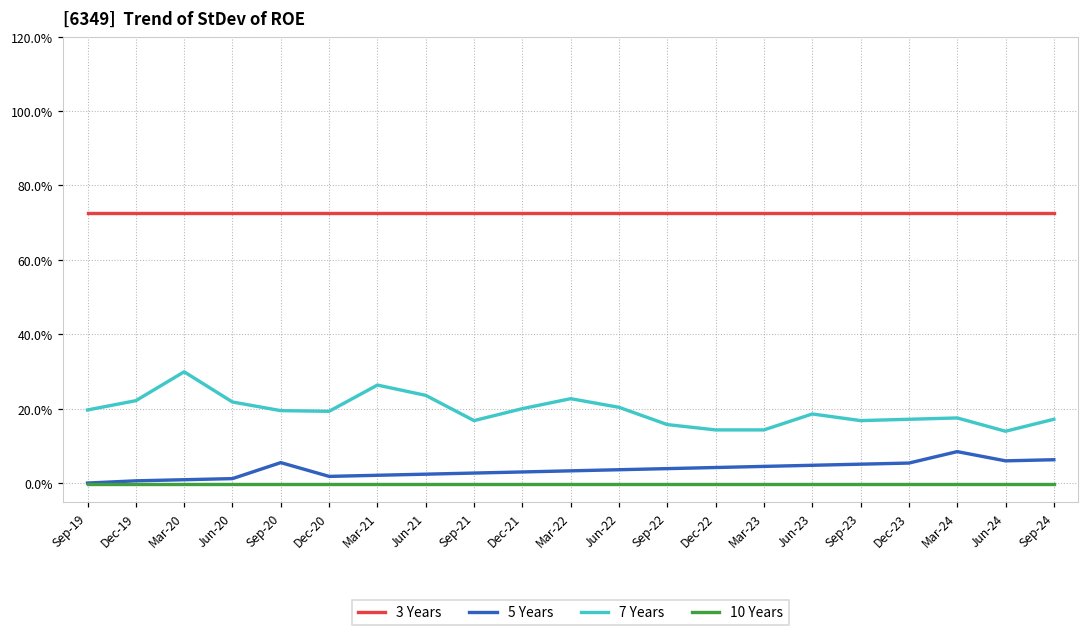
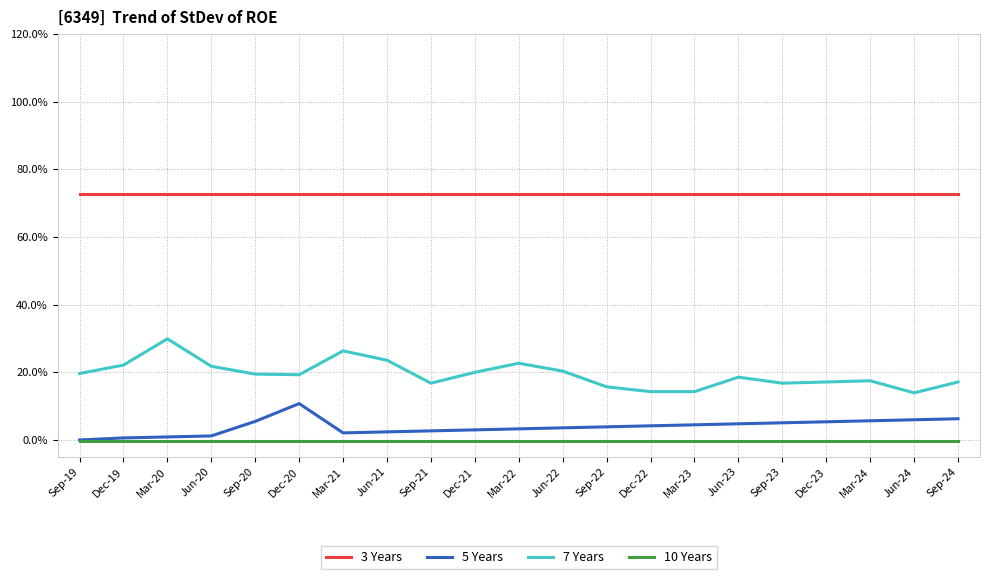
  {
    "3 Years": {
      "Sep-19": "73%",
      "Dec-19": "73%",
      "Mar-20": "73%",
      "Jun-20": "73%",
      "Sep-20": "73%",
      "Dec-20": "73%",
      "Mar-21": "73%",
      "Jun-21": "73%",
      "Sep-21": "73%",
      "Dec-21": "73%",
      "Mar-22": "73%",
      "Jun-22": "73%",
      "Sep-22": "73%",
      "Dec-22": "73%",
      "Mar-23": "73%",
      "Jun-23": "73%",
      "Sep-23": "73%",
      "Dec-23": "73%",
      "Mar-24": "73%",
      "Jun-24": "73%",
      "Sep-24": "73%"
    },
    "5 Years": {
      "Dec-19": "1%",
      "Mar-20": "1%",
      "Jun-20": "1%",
      "Sep-20": "5%",
-     "Dec-20": "2%",
+     "Dec-20": "11%",
      "Mar-21": "2%",
      "Jun-21": "2%",
      "Sep-21": "3%",
      "Dec-21": "3%",
      "Mar-22": "3%",
      "Jun-22": "4%",
      "Sep-22": "4%",
      "Dec-22": "4%",
      "Mar-23": "4%",
      "Jun-23": "5%",
      "Sep-23": "5%",
      "Dec-23": "5%",
-     "Mar-24": "8%",
+     "Mar-24": "6%",
      "Jun-24": "6%",
      "Sep-24": "6%"
    },
    "7 Years": {
      "Sep-19": "20%",
      "Dec-19": "22%",
      "Mar-20": "30%",
      "Jun-20": "22%",
      "Sep-20": "19%",
      "Dec-20": "19%",
      "Mar-21": "26%",
      "Jun-21": "24%",
      "Sep-21": "17%",
      "Dec-21": "20%",
      "Mar-22": "23%",
      "Jun-22": "20%",
      "Sep-22": "16%",
      "Dec-22": "14%",
      "Mar-23": "14%",
      "Jun-23": "19%",
      "Sep-23": "17%",
      "Dec-23": "17%",
      "Mar-24": "18%",
      "Jun-24": "14%",
      "Sep-24": "17%"
    },
    "10 Years": {
      "Dec-19": "0%",
      "Mar-20": "0%",
      "Jun-20": "0%",
      "Sep-20": "0%",
      "Dec-20": "0%",
      "Mar-21": "0%",
      "Jun-21": "0%",
      "Sep-21": "0%",
      "Dec-21": "0%",
      "Mar-22": "0%",
      "Jun-22": "0%",
      "Sep-22": "0%",
      "Dec-22": "0%",
      "Mar-23": "0%",
      "Jun-23": "0%",
      "Sep-23": "0%",
      "Dec-23": "0%",
      "Mar-24": "0%",
      "Jun-24": "0%",
      "Sep-24": "0%"
    }
  }
